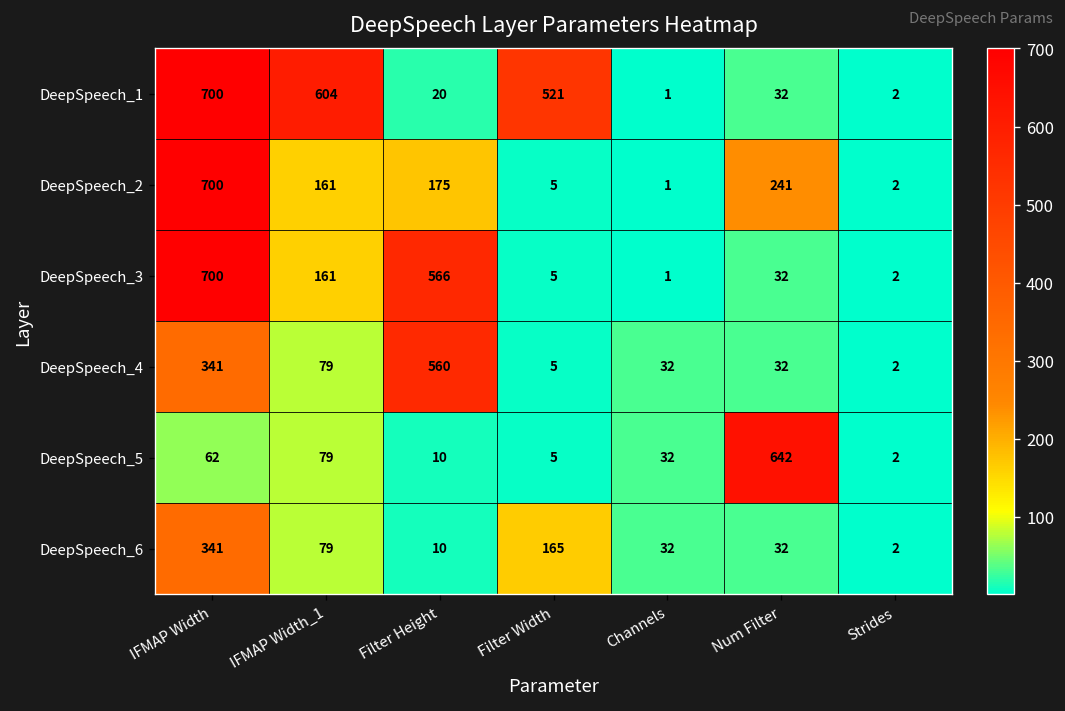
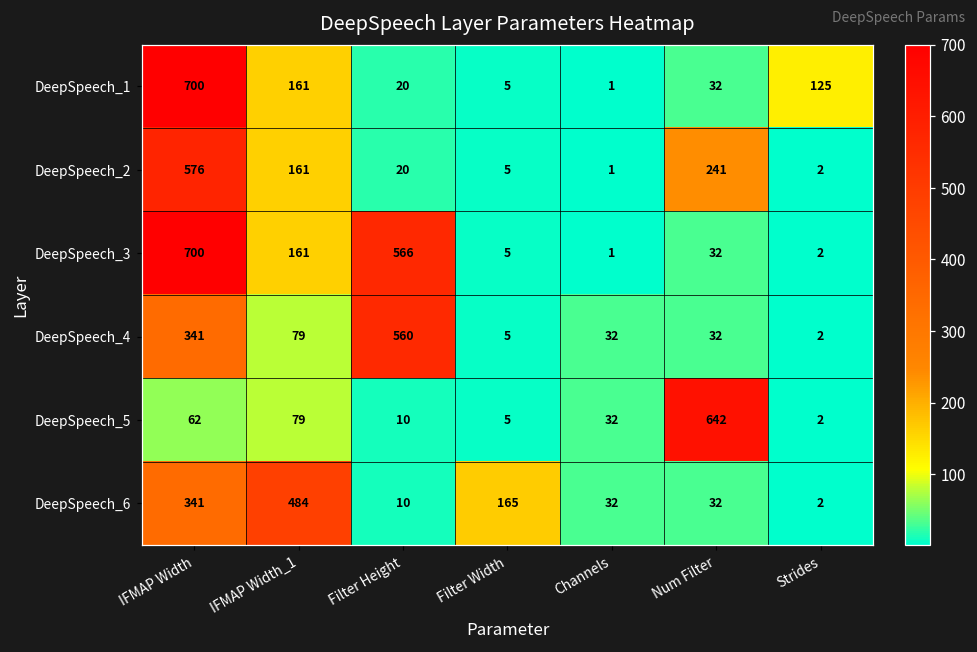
  {
    "DeepSpeech_1": {
      "IFMAP Width": 700,
-     "IFMAP Width_1": 604,
+     "IFMAP Width_1": 161,
      "Filter Height": 20,
-     "Filter Width": 521,
+     "Filter Width": 5,
      "Channels": 1,
      "Num Filter": 32,
-     "Strides": 2
+     "Strides": 125
    },
    "DeepSpeech_2": {
-     "IFMAP Width": 700,
+     "IFMAP Width": 576,
      "IFMAP Width_1": 161,
-     "Filter Height": 175,
+     "Filter Height": 20,
      "Filter Width": 5,
      "Channels": 1,
      "Num Filter": 241,
      "Strides": 2
    },
    "DeepSpeech_3": {
      "IFMAP Width": 700,
      "IFMAP Width_1": 161,
      "Filter Height": 566,
      "Filter Width": 5,
      "Channels": 1,
      "Num Filter": 32,
      "Strides": 2
    },
    "DeepSpeech_4": {
      "IFMAP Width": 341,
      "IFMAP Width_1": 79,
      "Filter Height": 560,
      "Filter Width": 5,
      "Channels": 32,
      "Num Filter": 32,
      "Strides": 2
    },
    "DeepSpeech_5": {
      "IFMAP Width": 62,
      "IFMAP Width_1": 79,
      "Filter Height": 10,
      "Filter Width": 5,
      "Channels": 32,
      "Num Filter": 642,
      "Strides": 2
    },
    "DeepSpeech_6": {
      "IFMAP Width": 341,
-     "IFMAP Width_1": 79,
+     "IFMAP Width_1": 484,
      "Filter Height": 10,
      "Filter Width": 165,
      "Channels": 32,
      "Num Filter": 32,
      "Strides": 2
    }
  }
